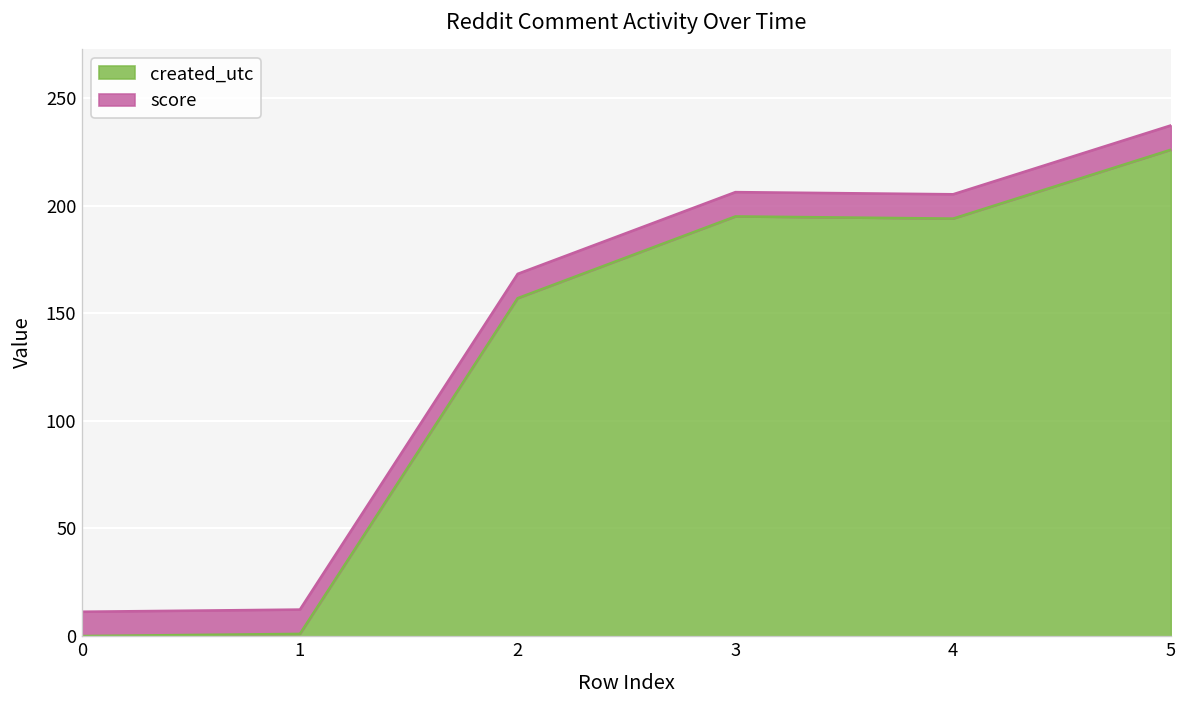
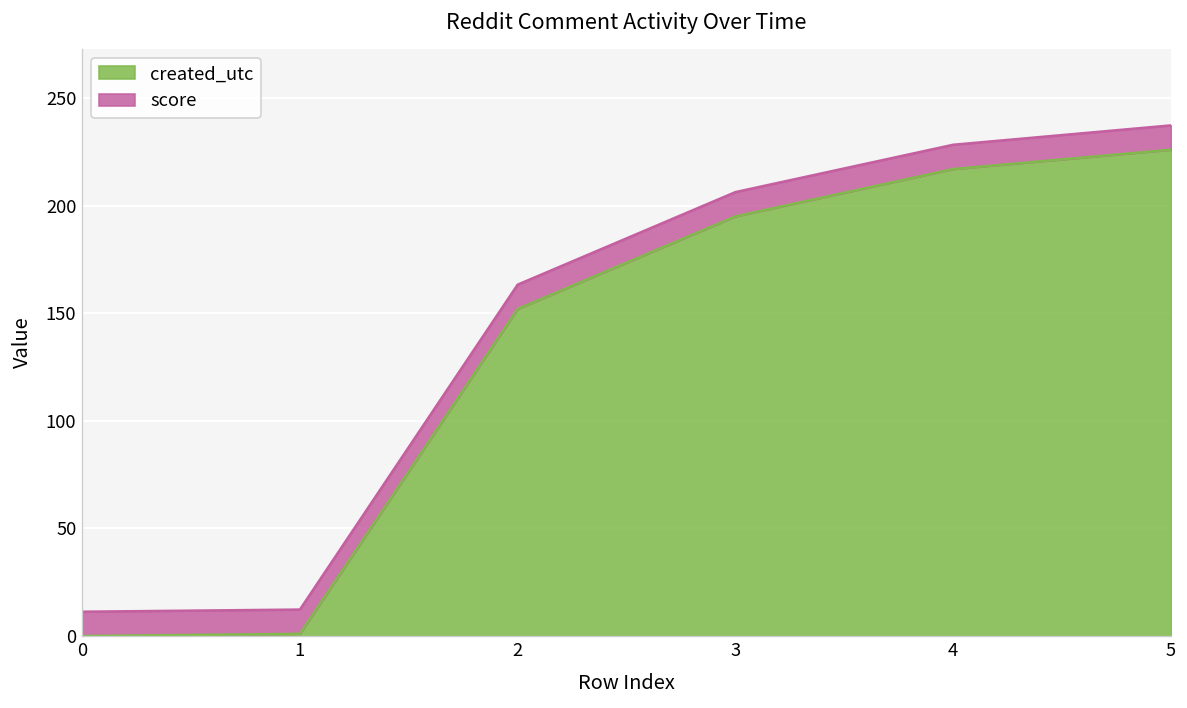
  {
    "created_utc": {
      "0": 0,
      "1": 1,
-     "2": 157,
+     "2": 152,
      "3": 195,
-     "4": 194,
+     "4": 217,
      "5": 226
    },
    "score": {
      "0": 11,
      "1": 11,
      "2": 11,
      "3": 11,
      "4": 11,
      "5": 11
    }
  }
